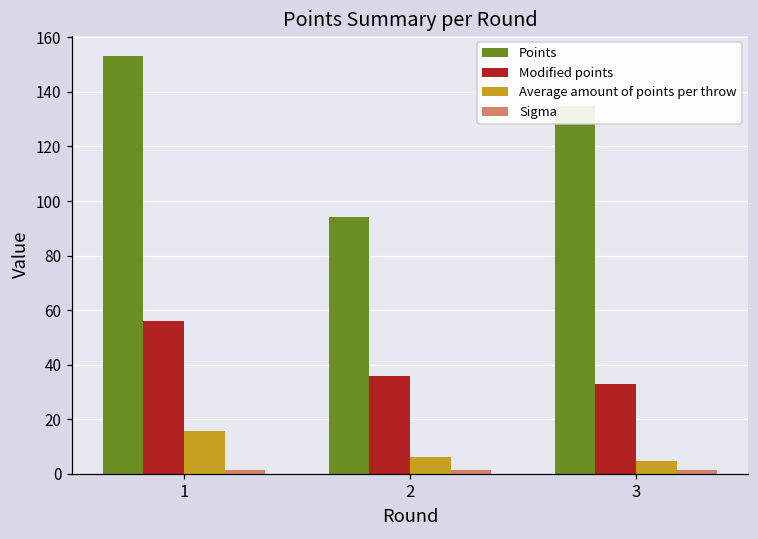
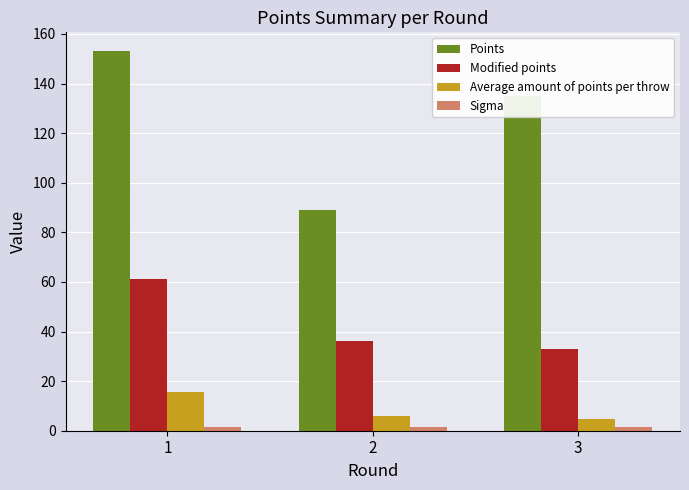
  {
    "Points": {
      "1": 153,
-     "2": 94
+     "2": 89
    },
    "Modified points": {
-     "1": 56,
+     "1": 61,
      "2": 36,
      "3": 33
    },
    "Average amount of points per throw": {
      "1": 16,
      "2": 6,
      "3": 5
    },
    "Sigma": {
      "1": 2,
      "2": 2,
      "3": 2
    }
  }
